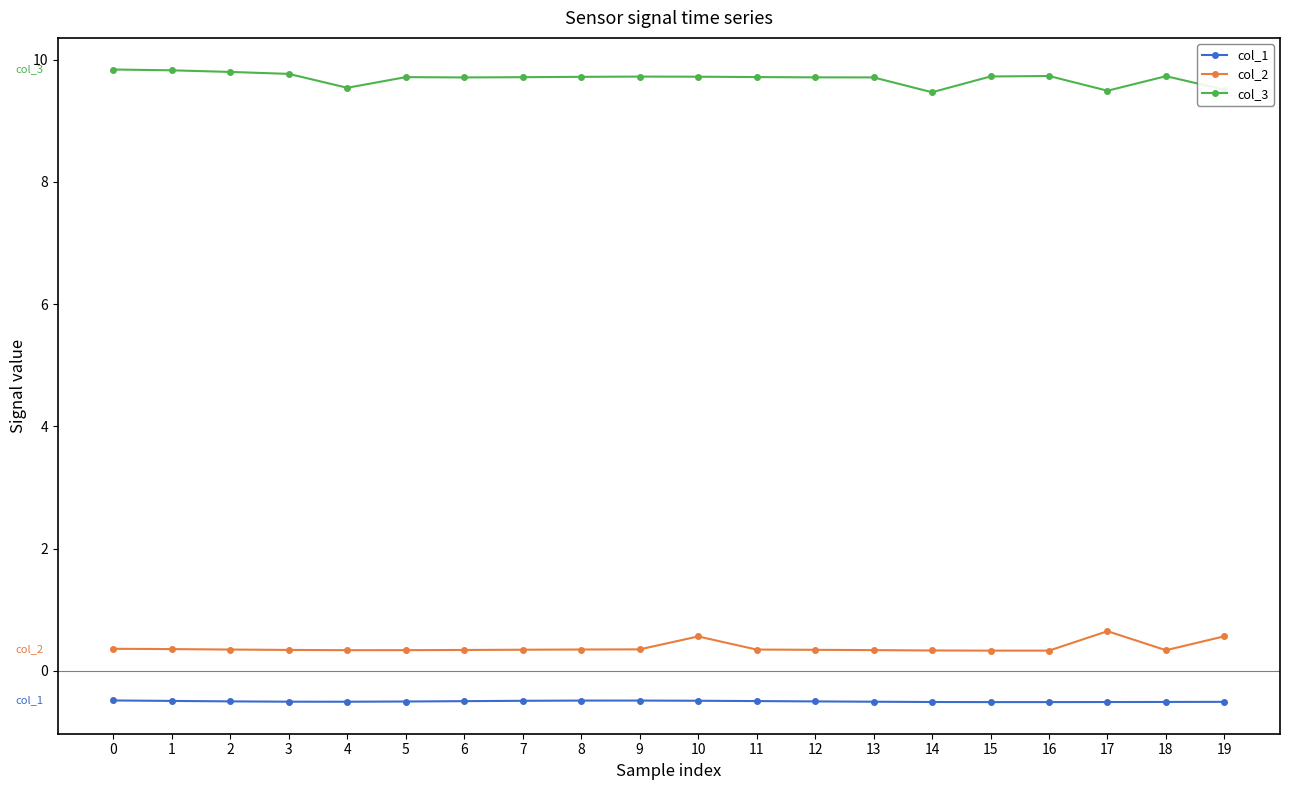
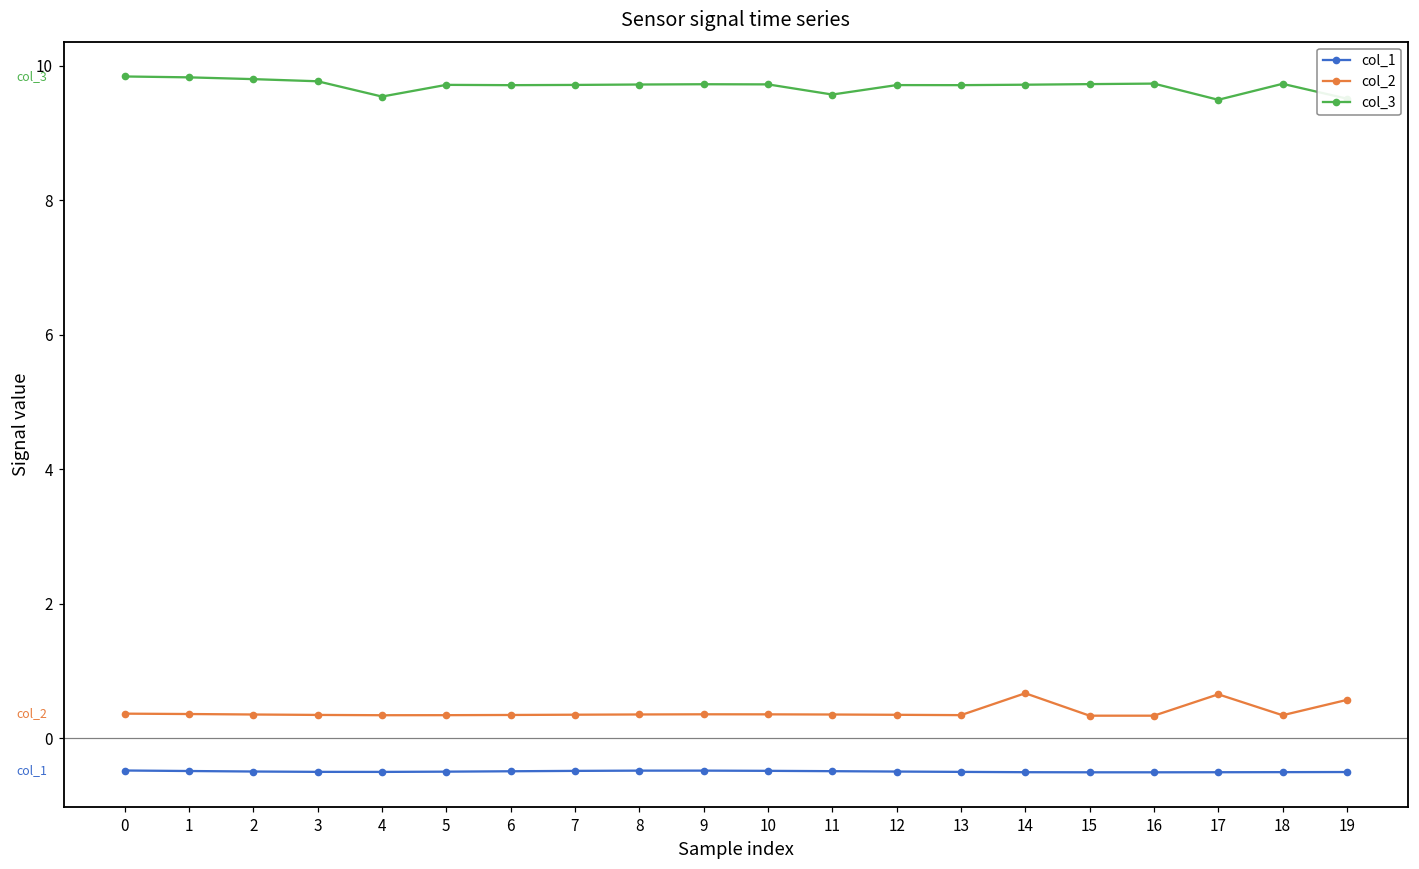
  {
    "col_1": {
      "0": -0.5,
      "1": -0.5,
      "2": -0.5,
      "3": -0.5,
      "4": -0.5,
      "5": -0.5,
      "6": -0.5,
      "7": -0.5,
      "8": -0.5,
      "9": -0.5,
      "10": -0.5,
      "11": -0.5,
      "12": -0.5,
      "13": -0.5,
      "14": -0.5,
      "15": -0.5,
      "16": -0.5,
      "17": -0.5,
      "18": -0.5,
      "19": -0.5
    },
    "col_2": {
      "0": 0.4,
      "1": 0.4,
      "2": 0.4,
      "3": 0.3,
      "4": 0.3,
      "5": 0.3,
      "6": 0.3,
      "7": 0.3,
      "8": 0.4,
      "9": 0.4,
-     "10": 0.6,
+     "10": 0.4,
      "11": 0.4,
      "12": 0.3,
      "13": 0.3,
-     "14": 0.3,
+     "14": 0.7,
      "15": 0.3,
      "16": 0.3,
      "17": 0.7,
      "18": 0.3,
      "19": 0.6
    },
    "col_3": {
      "0": 9.8,
      "1": 9.8,
      "2": 9.8,
      "3": 9.8,
      "4": 9.5,
      "5": 9.7,
      "6": 9.7,
      "7": 9.7,
      "8": 9.7,
      "9": 9.7,
      "10": 9.7,
-     "11": 9.7,
+     "11": 9.6,
      "12": 9.7,
      "13": 9.7,
-     "14": 9.5,
+     "14": 9.7,
      "15": 9.7,
      "16": 9.7,
      "17": 9.5,
      "18": 9.7
    }
  }
